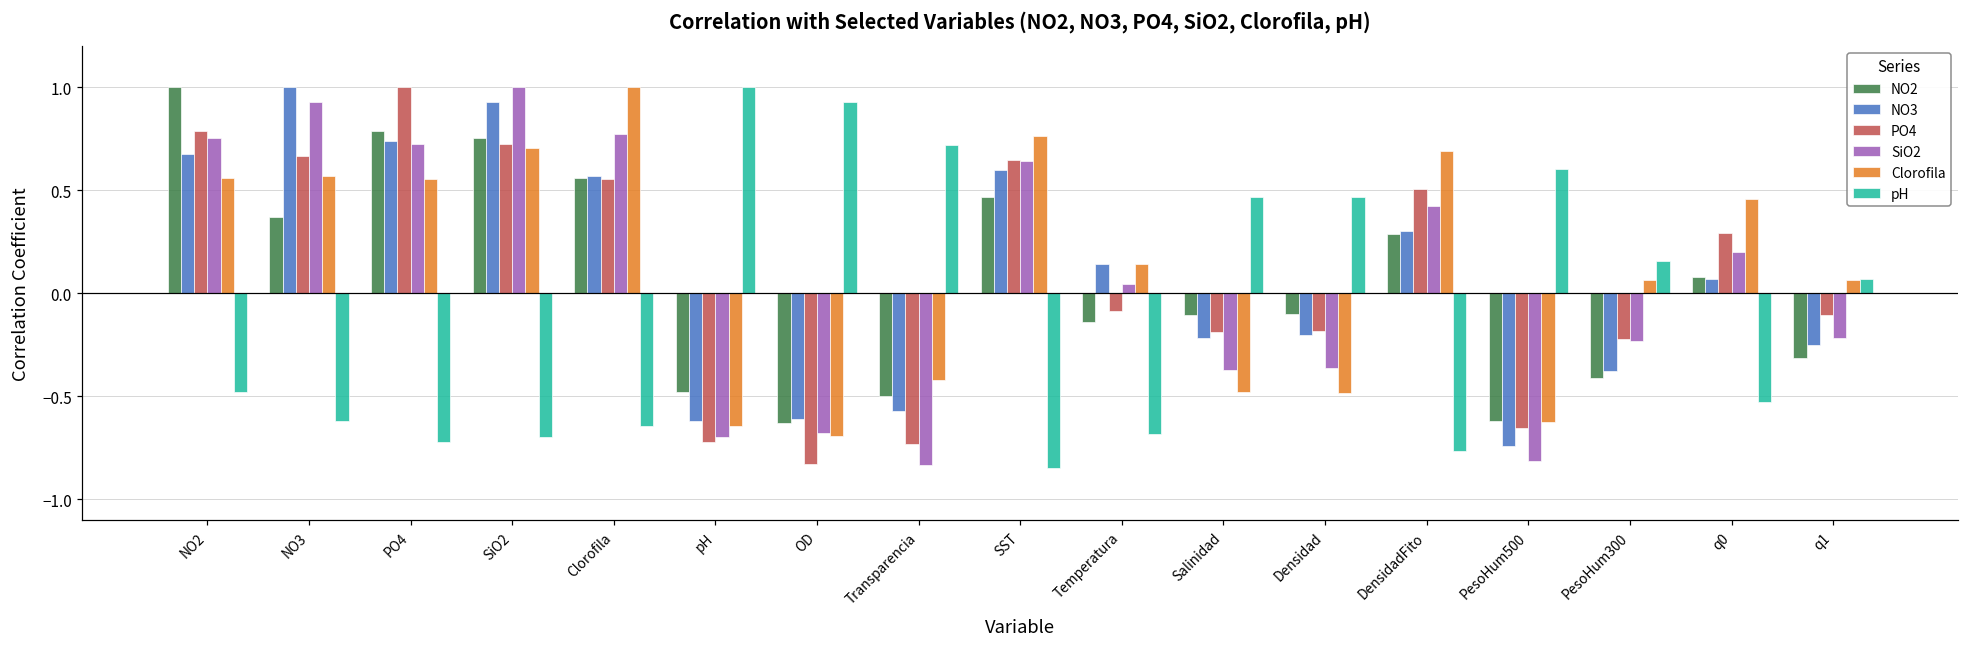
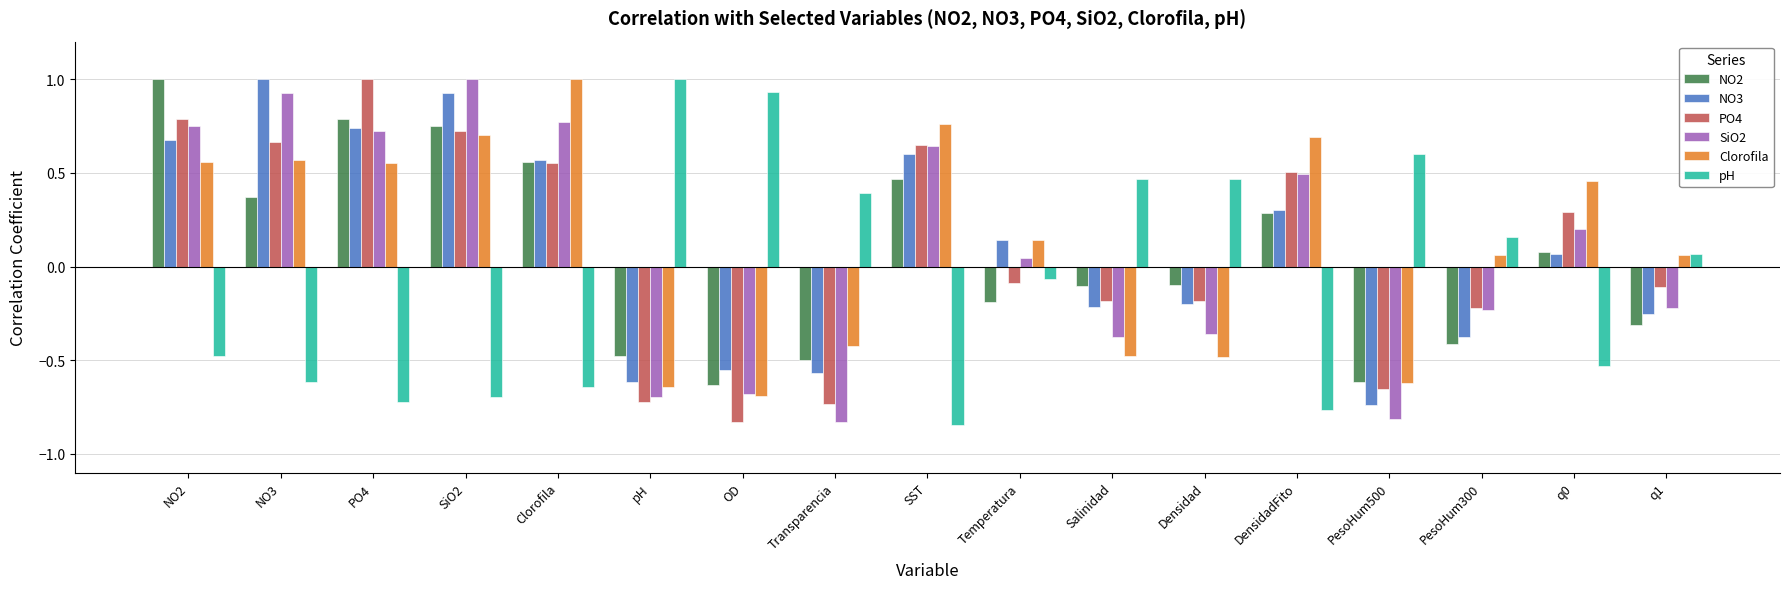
  {
    "NO2": {
      "NO2": 1.00,
      "NO3": 0.37,
      "PO4": 0.79,
      "SiO2": 0.75,
      "Clorofila": 0.56,
      "pH": -0.48,
      "OD": -0.63,
      "Transparencia": -0.50,
      "SST": 0.47,
-     "Temperatura": -0.14,
+     "Temperatura": -0.19,
      "Salinidad": -0.11,
      "Densidad": -0.10,
      "DensidadFito": 0.29,
      "PesoHum500": -0.62,
      "PesoHum300": -0.41,
      "q0": 0.08,
      "q1": -0.31
    },
    "NO3": {
      "NO2": 0.67,
      "NO3": 1.00,
      "PO4": 0.74,
      "SiO2": 0.93,
      "Clorofila": 0.57,
      "pH": -0.62,
-     "OD": -0.61,
+     "OD": -0.55,
      "Transparencia": -0.57,
      "SST": 0.60,
      "Temperatura": 0.14,
      "Salinidad": -0.21,
      "Densidad": -0.20,
      "DensidadFito": 0.30,
      "PesoHum500": -0.74,
      "PesoHum300": -0.37,
      "q0": 0.07,
      "q1": -0.25
    },
    "PO4": {
      "NO2": 0.79,
      "NO3": 0.66,
      "PO4": 1.00,
      "SiO2": 0.72,
      "Clorofila": 0.55,
      "pH": -0.72,
      "OD": -0.83,
      "Transparencia": -0.73,
      "SST": 0.65,
      "Temperatura": -0.09,
      "Salinidad": -0.19,
      "Densidad": -0.18,
      "DensidadFito": 0.51,
      "PesoHum500": -0.66,
      "PesoHum300": -0.22,
      "q0": 0.29,
      "q1": -0.11
    },
    "SiO2": {
      "NO2": 0.75,
      "NO3": 0.93,
      "PO4": 0.72,
      "SiO2": 1.00,
      "Clorofila": 0.77,
      "pH": -0.70,
      "OD": -0.68,
      "Transparencia": -0.83,
      "SST": 0.64,
      "Temperatura": 0.05,
      "Salinidad": -0.37,
      "Densidad": -0.36,
-     "DensidadFito": 0.42,
+     "DensidadFito": 0.49,
      "PesoHum500": -0.81,
      "PesoHum300": -0.23,
      "q0": 0.20,
      "q1": -0.22
    },
    "Clorofila": {
      "NO2": 0.56,
      "NO3": 0.57,
      "PO4": 0.55,
      "SiO2": 0.70,
      "Clorofila": 1.00,
      "pH": -0.64,
      "OD": -0.69,
      "Transparencia": -0.42,
      "SST": 0.76,
      "Temperatura": 0.14,
      "Salinidad": -0.48,
      "Densidad": -0.48,
      "DensidadFito": 0.69,
      "PesoHum500": -0.62,
      "PesoHum300": 0.06,
      "q0": 0.46,
      "q1": 0.06
    },
    "pH": {
      "NO2": -0.48,
      "NO3": -0.62,
      "PO4": -0.72,
      "SiO2": -0.70,
      "Clorofila": -0.64,
      "pH": 1.00,
      "OD": 0.93,
-     "Transparencia": 0.72,
+     "Transparencia": 0.39,
      "SST": -0.85,
-     "Temperatura": -0.68,
+     "Temperatura": -0.06,
      "Salinidad": 0.47,
      "Densidad": 0.47,
      "DensidadFito": -0.77,
      "PesoHum500": 0.60,
      "PesoHum300": 0.16,
      "q0": -0.53,
      "q1": 0.07
    }
  }
